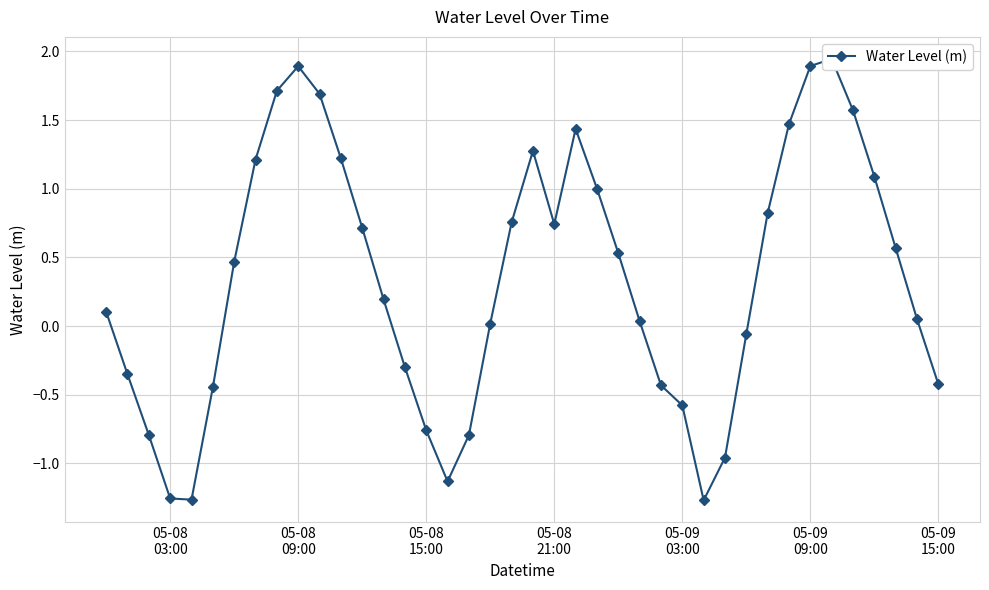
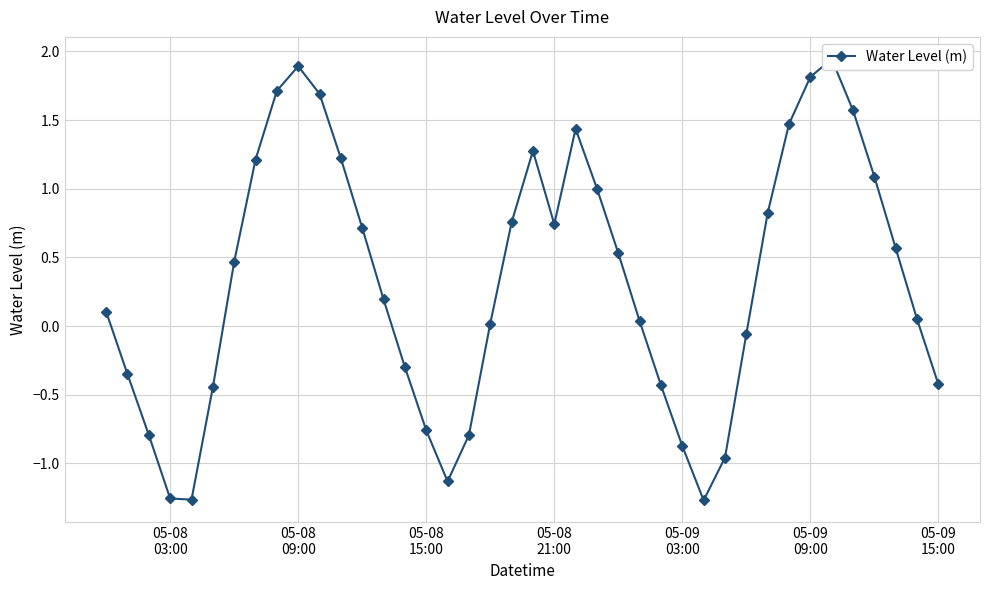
  {
    "05-08 03:00": -1.26,
    "05-08 09:00": 1.89,
    "05-08 15:00": -0.76,
    "05-08 21:00": 0.74,
-   "05-09 03:00": -0.58,
-   "05-09 09:00": 1.89,
+   "05-09 03:00": -0.87,
+   "05-09 09:00": 1.81,
    "05-09 15:00": -0.42
  }
